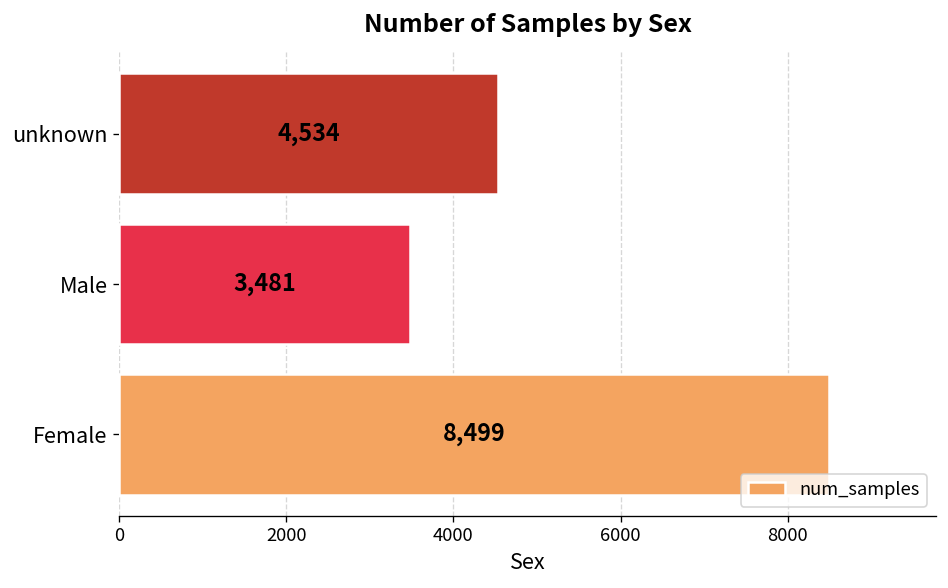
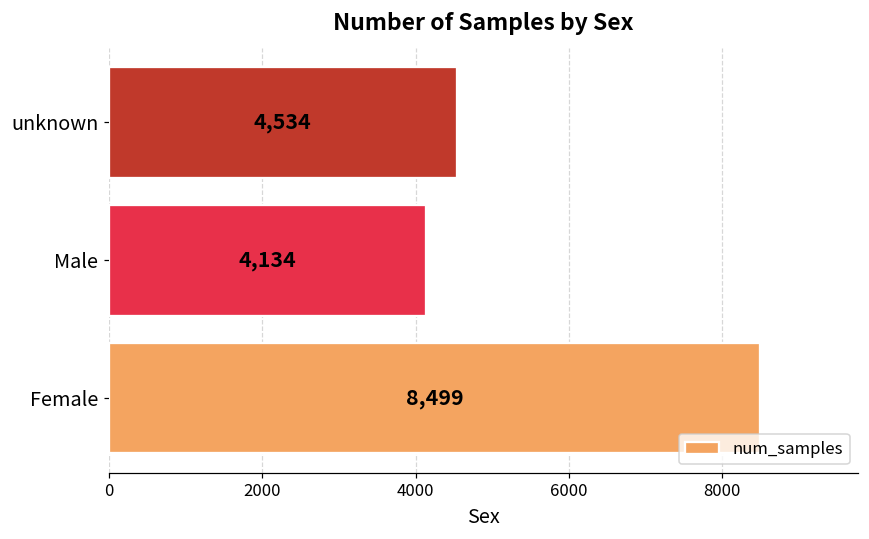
  {
    "unknown": "4,534",
-   "Male": "3,481",
+   "Male": "4,134",
    "Female": "8,499"
  }
